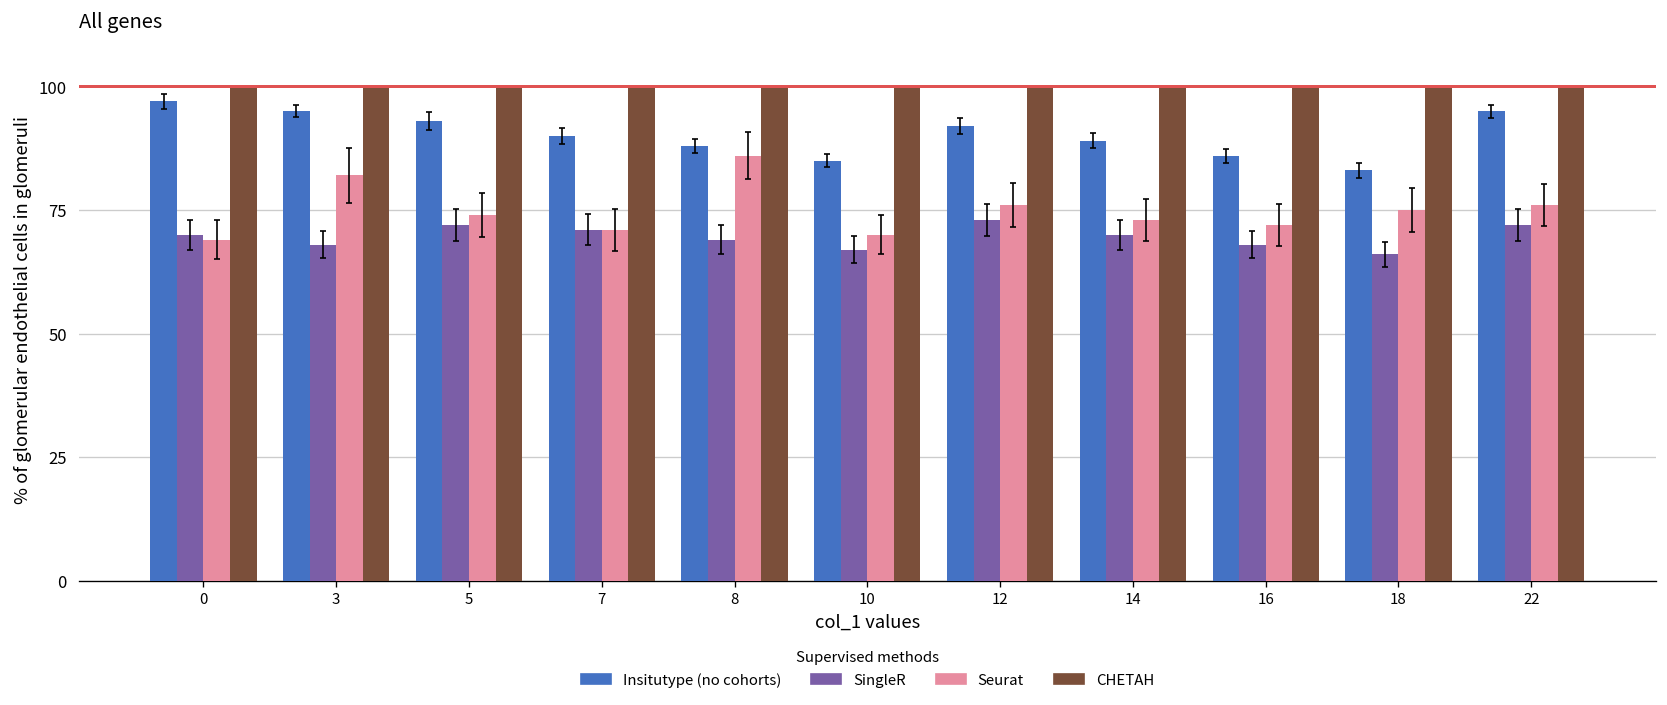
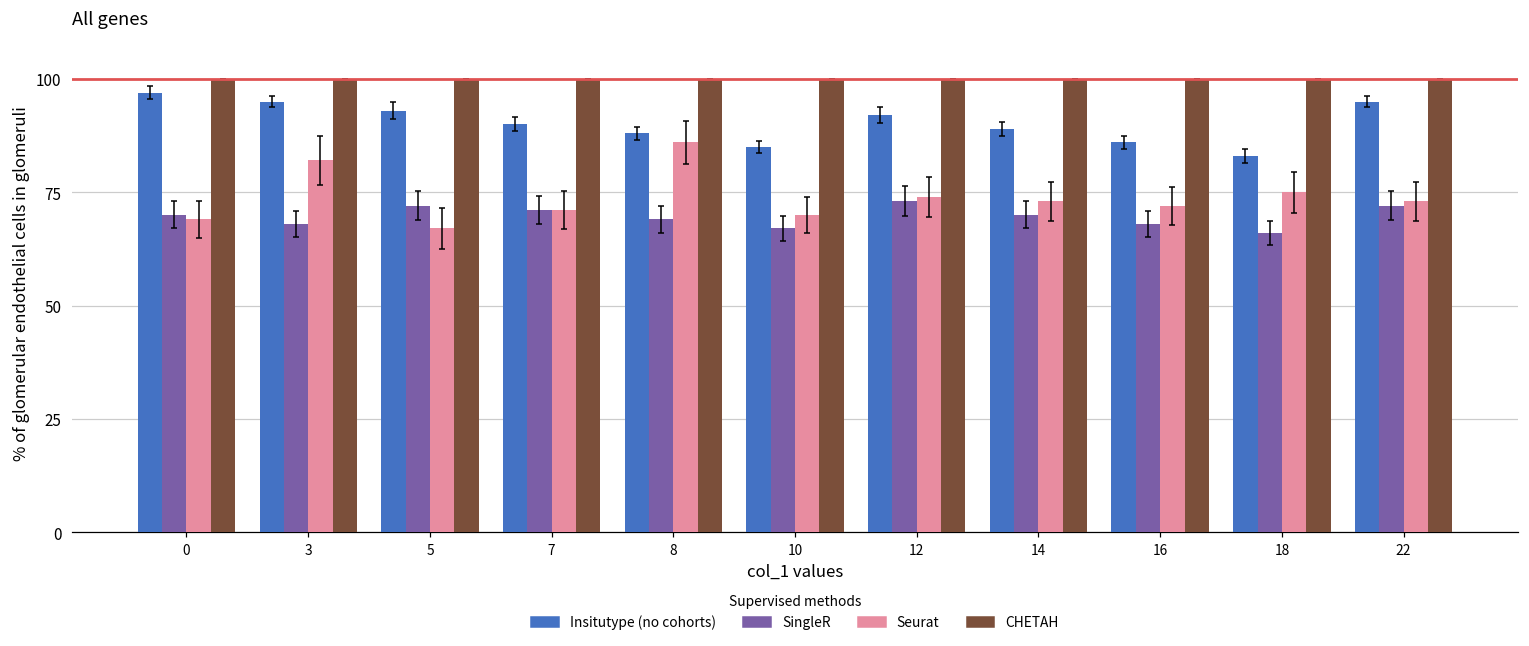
  {
    "SingleR": {
      "0": 70,
      "3": 68,
      "5": 72,
      "7": 71,
      "8": 69,
      "10": 67,
      "12": 73,
      "14": 70,
      "16": 68,
      "18": 66,
      "22": 72
    },
    "Seurat": {
      "0": 69,
      "3": 82,
-     "5": 74,
+     "5": 67,
      "7": 71,
      "8": 86,
      "10": 70,
-     "12": 76,
+     "12": 74,
      "14": 73,
      "16": 72,
      "18": 75,
-     "22": 76
+     "22": 73
    },
    "CHETAH": {
      "0": 100,
      "3": 100,
      "5": 100,
      "7": 100,
      "8": 100,
      "10": 100,
      "12": 100,
      "14": 100,
      "16": 100,
      "18": 100,
      "22": 100
    }
  }
